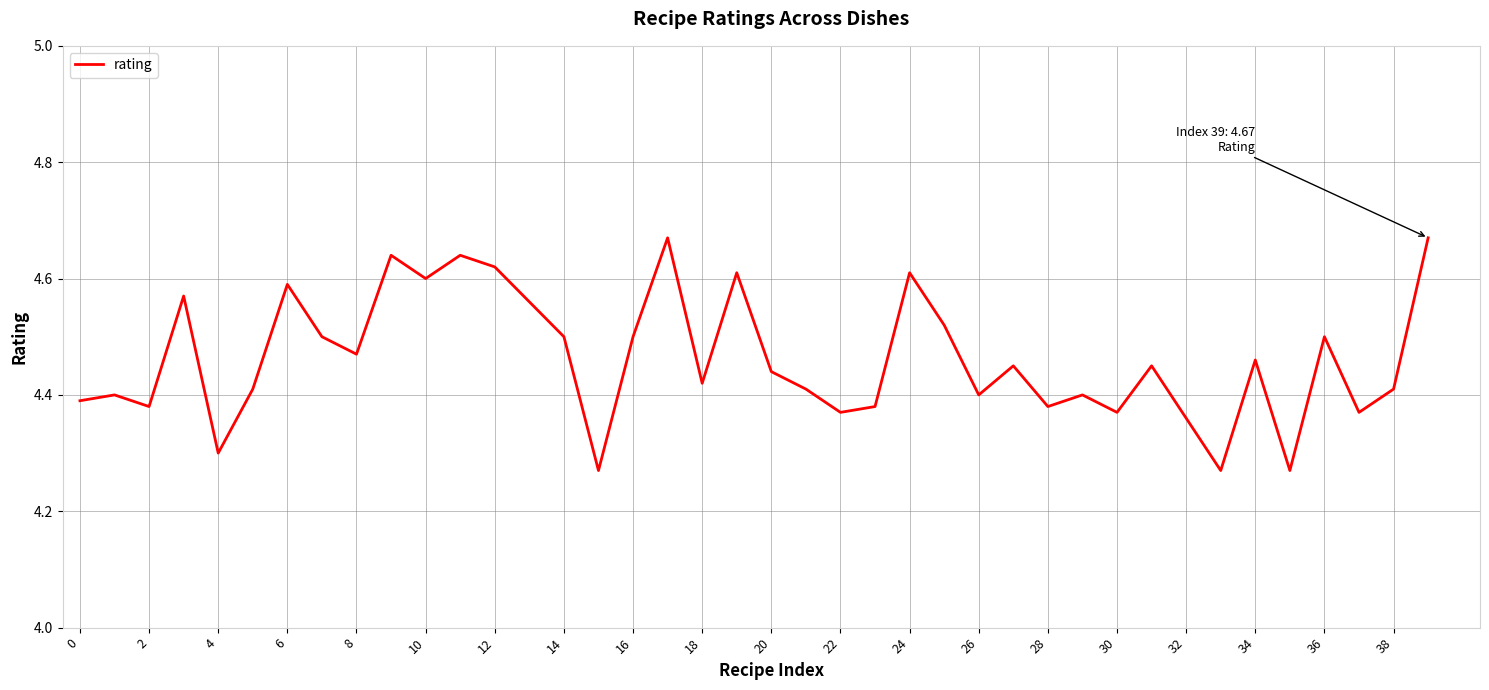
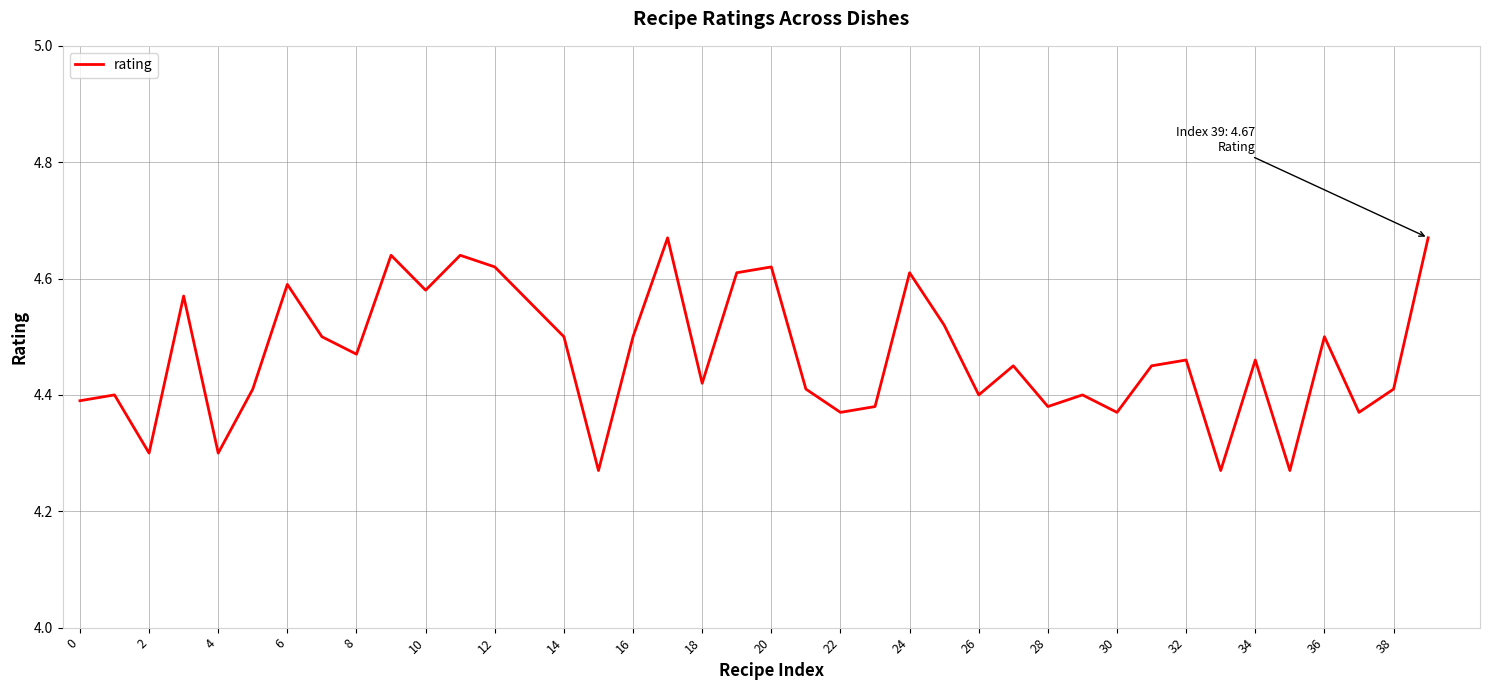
  {
    "0": 4.39,
-   "2": 4.38,
+   "2": 4.30,
    "4": 4.30,
    "6": 4.59,
    "8": 4.47,
-   "10": 4.60,
+   "10": 4.58,
    "12": 4.62,
    "14": 4.50,
    "16": 4.50,
    "18": 4.42,
-   "20": 4.44,
+   "20": 4.62,
    "22": 4.37,
    "24": 4.61,
    "26": 4.40,
    "28": 4.38,
    "30": 4.37,
-   "32": 4.36,
+   "32": 4.46,
    "34": 4.46,
    "36": 4.50,
    "38": 4.41
  }
